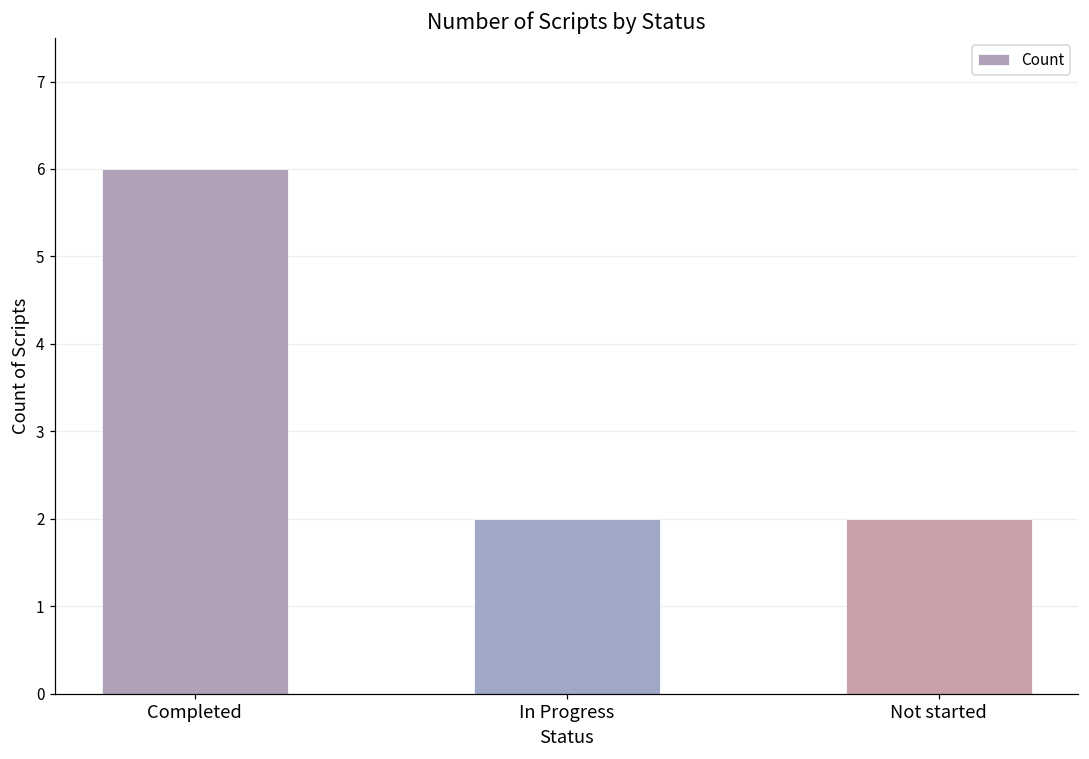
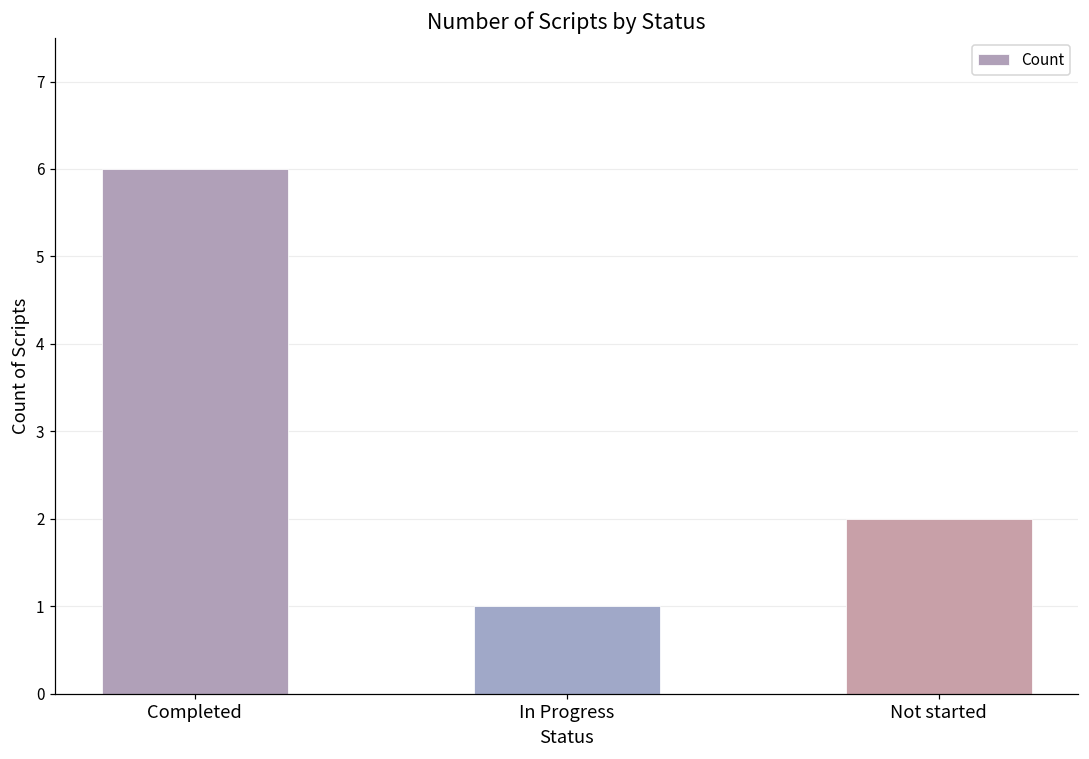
  {
    "Completed": 6,
-   "In Progress": 2,
+   "In Progress": 1,
    "Not started": 2
  }
